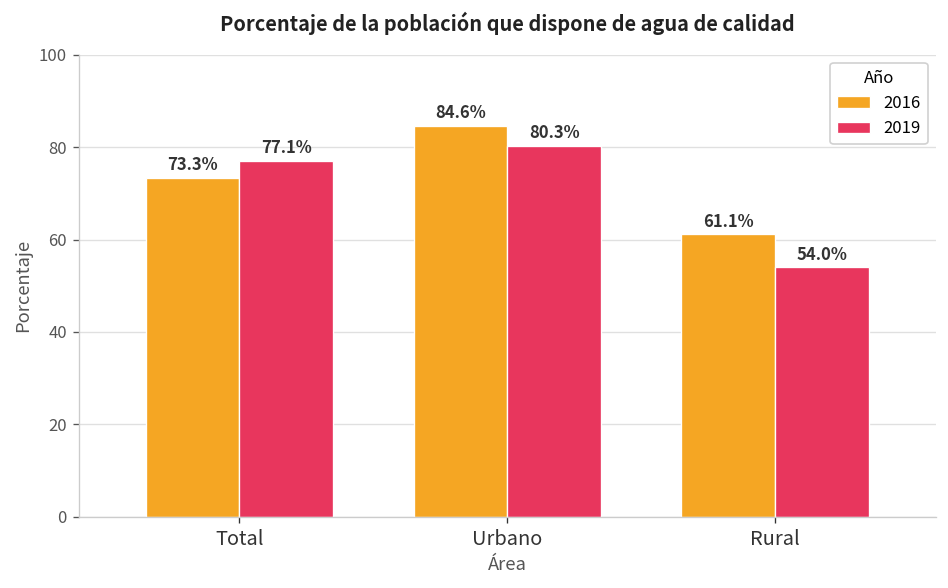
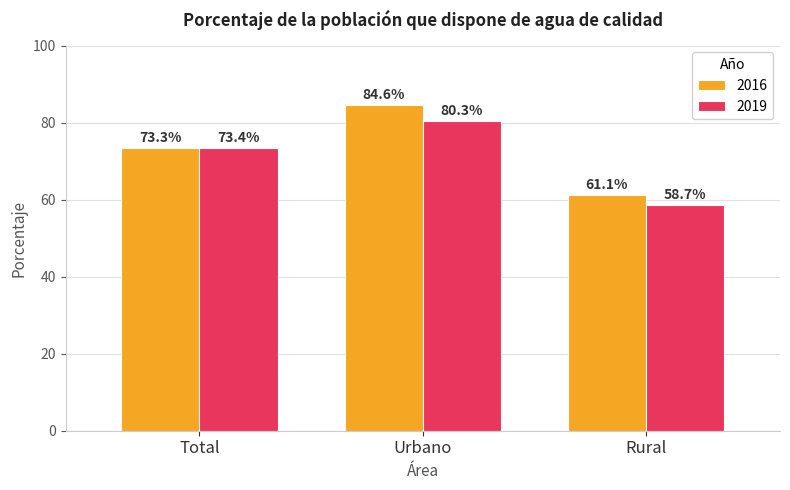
  {
    "2016": {
      "Total": "73.3%",
      "Urbano": "84.6%",
      "Rural": "61.1%"
    },
    "2019": {
-     "Total": "77.1%",
+     "Total": "73.4%",
      "Urbano": "80.3%",
-     "Rural": "54.0%"
+     "Rural": "58.7%"
    }
  }
